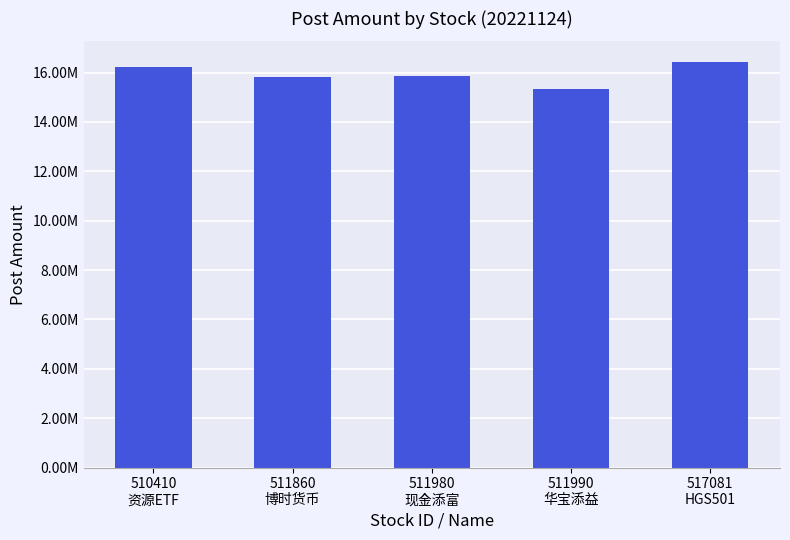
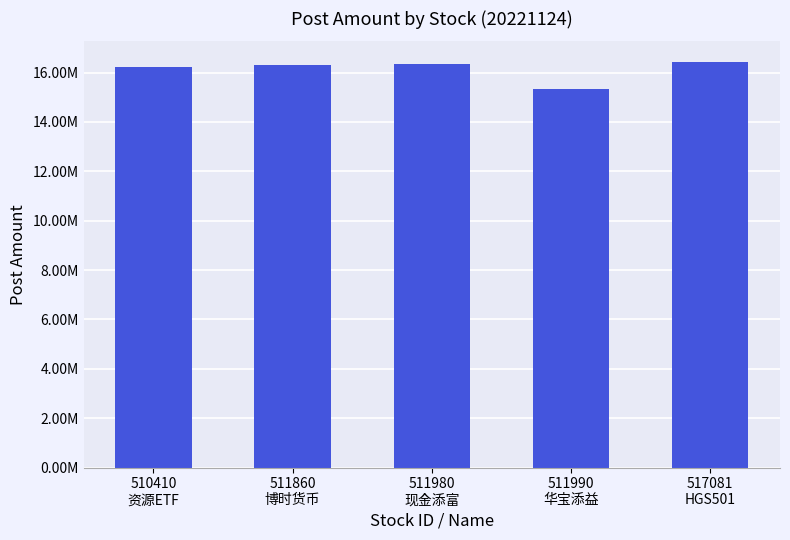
  {
    "510410 资源ETF": 16200000,
-   "511860 博时货币": 15800000,
-   "511980 现金添富": 15900000,
+   "511860 博时货币": 16300000,
+   "511980 现金添富": 16300000,
    "511990 华宝添益": 15300000,
    "517081 HGS501": 16400000
  }
